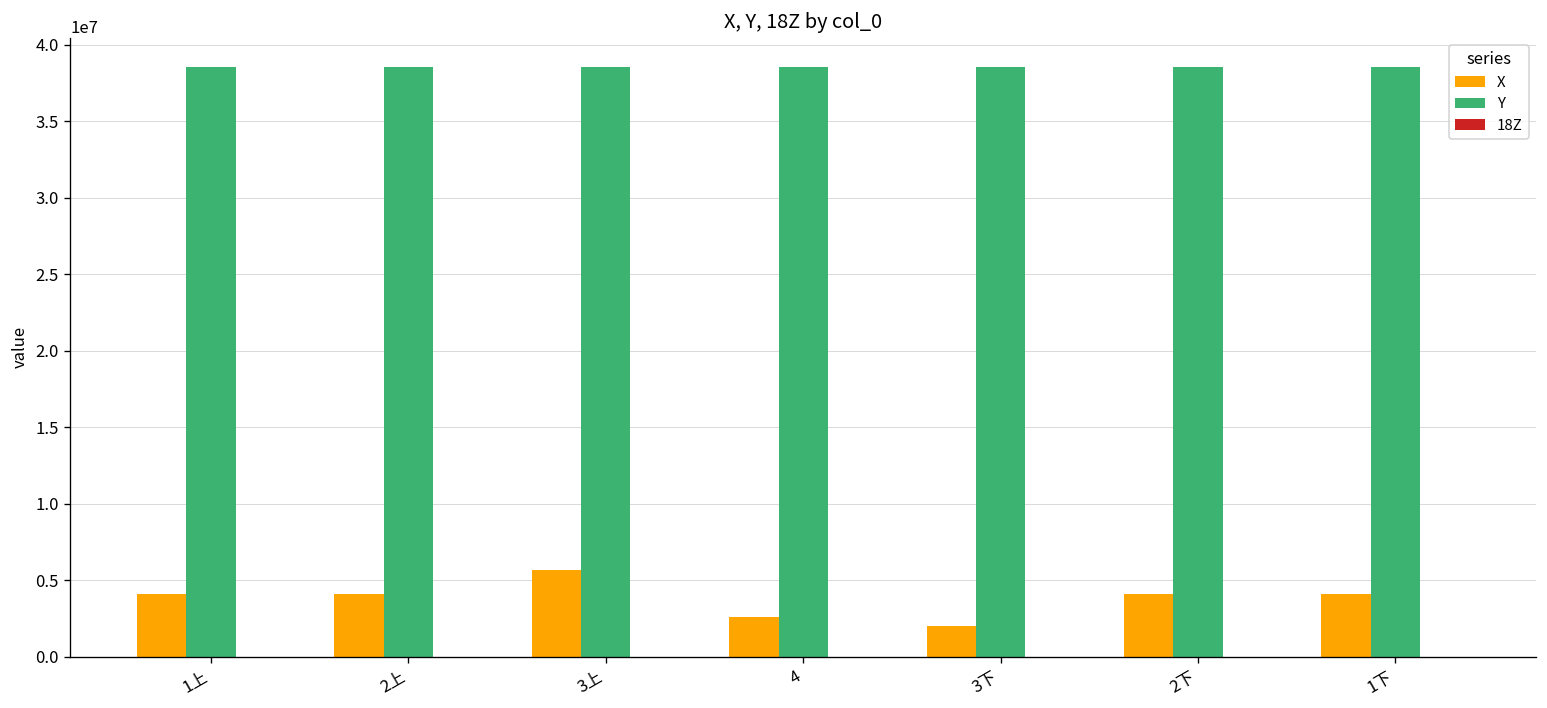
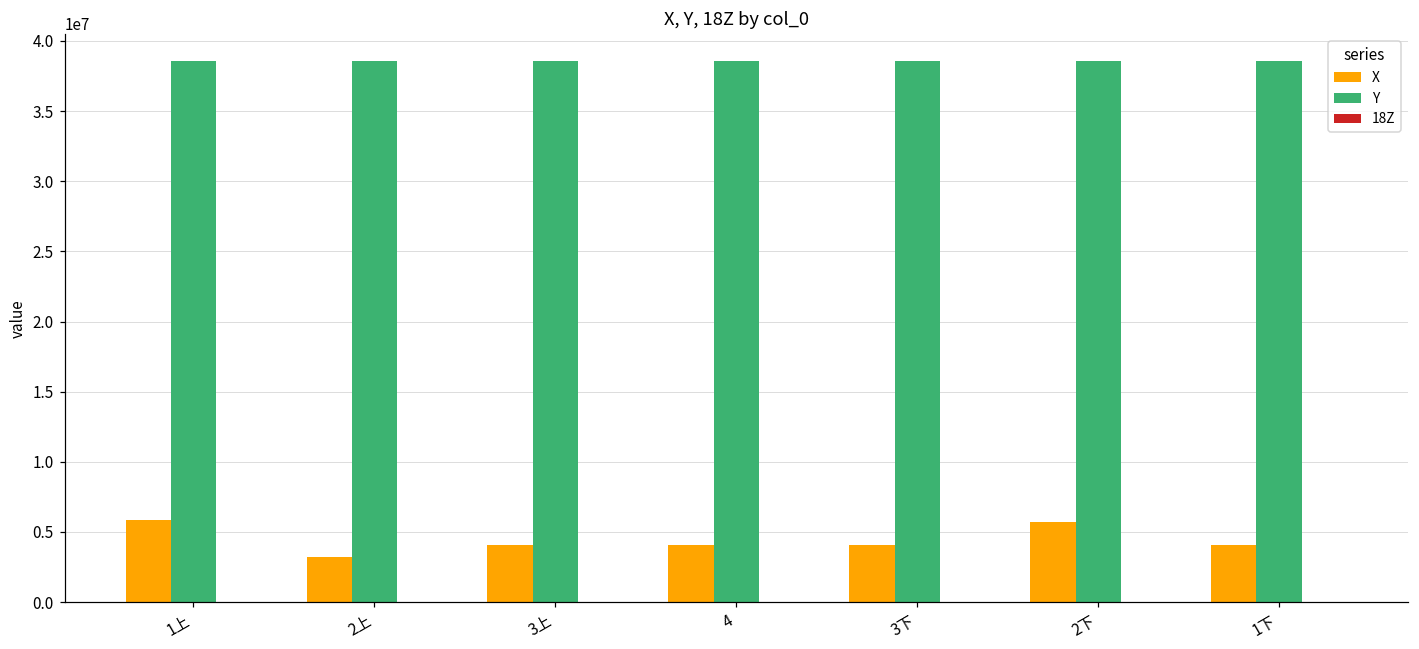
  {
    "X": {
-     "1上": 4100000,
-     "2上": 4100000,
-     "3上": 5700000,
-     "4": 2600000,
-     "3下": 2000000,
-     "2下": 4100000,
+     "1上": 5900000,
+     "2上": 3200000,
+     "3上": 4100000,
+     "4": 4100000,
+     "3下": 4100000,
+     "2下": 5700000,
      "1下": 4100000
    },
    "Y": {
      "1上": 38500000,
      "2上": 38500000,
      "3上": 38500000,
      "4": 38500000,
      "3下": 38500000,
      "2下": 38500000,
      "1下": 38500000
    }
  }
